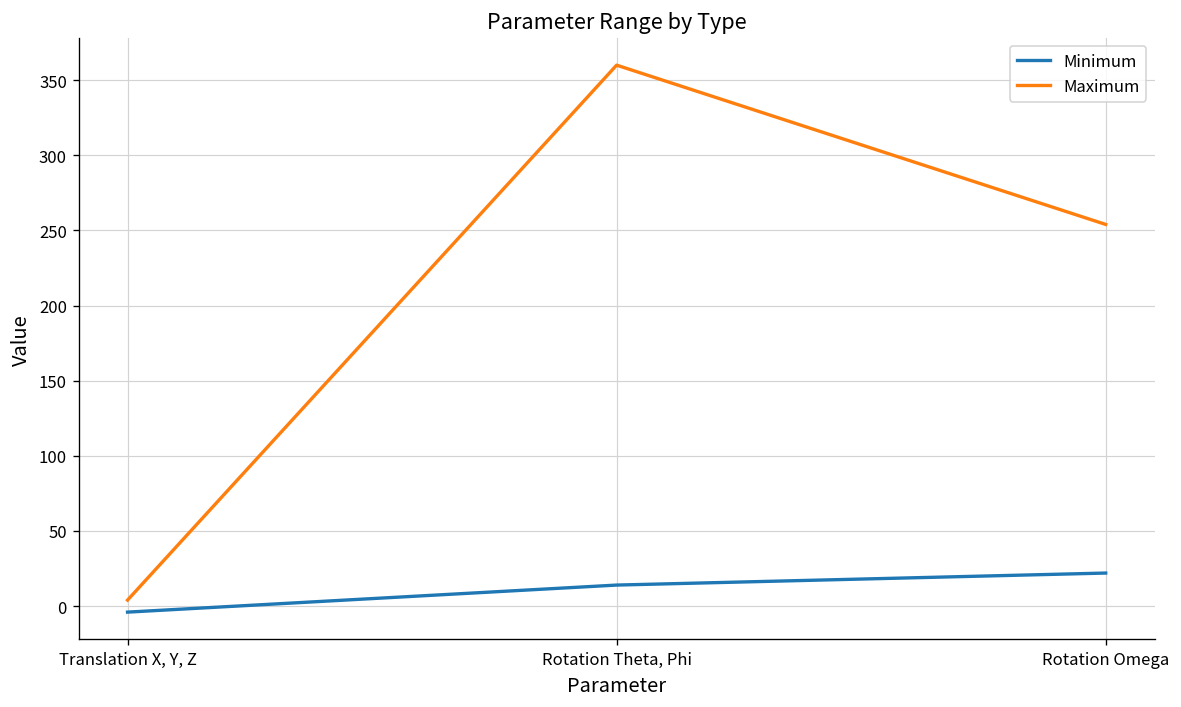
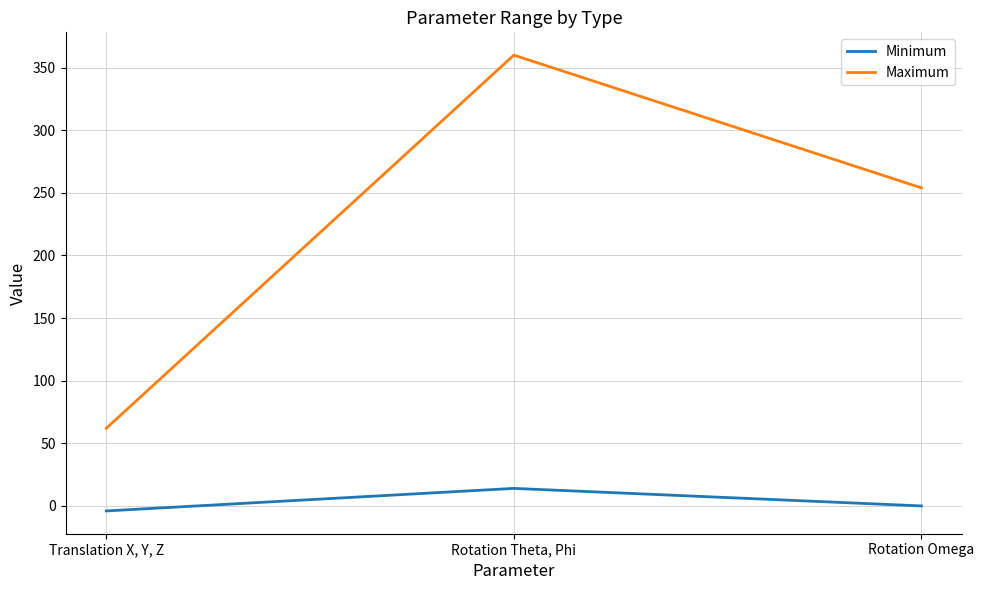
  {
    "Minimum": {
      "Translation X, Y, Z": -4,
      "Rotation Theta, Phi": 14,
-     "Rotation Omega": 22
+     "Rotation Omega": 0
    },
    "Maximum": {
-     "Translation X, Y, Z": 4,
+     "Translation X, Y, Z": 62,
      "Rotation Theta, Phi": 360,
      "Rotation Omega": 254
    }
  }
